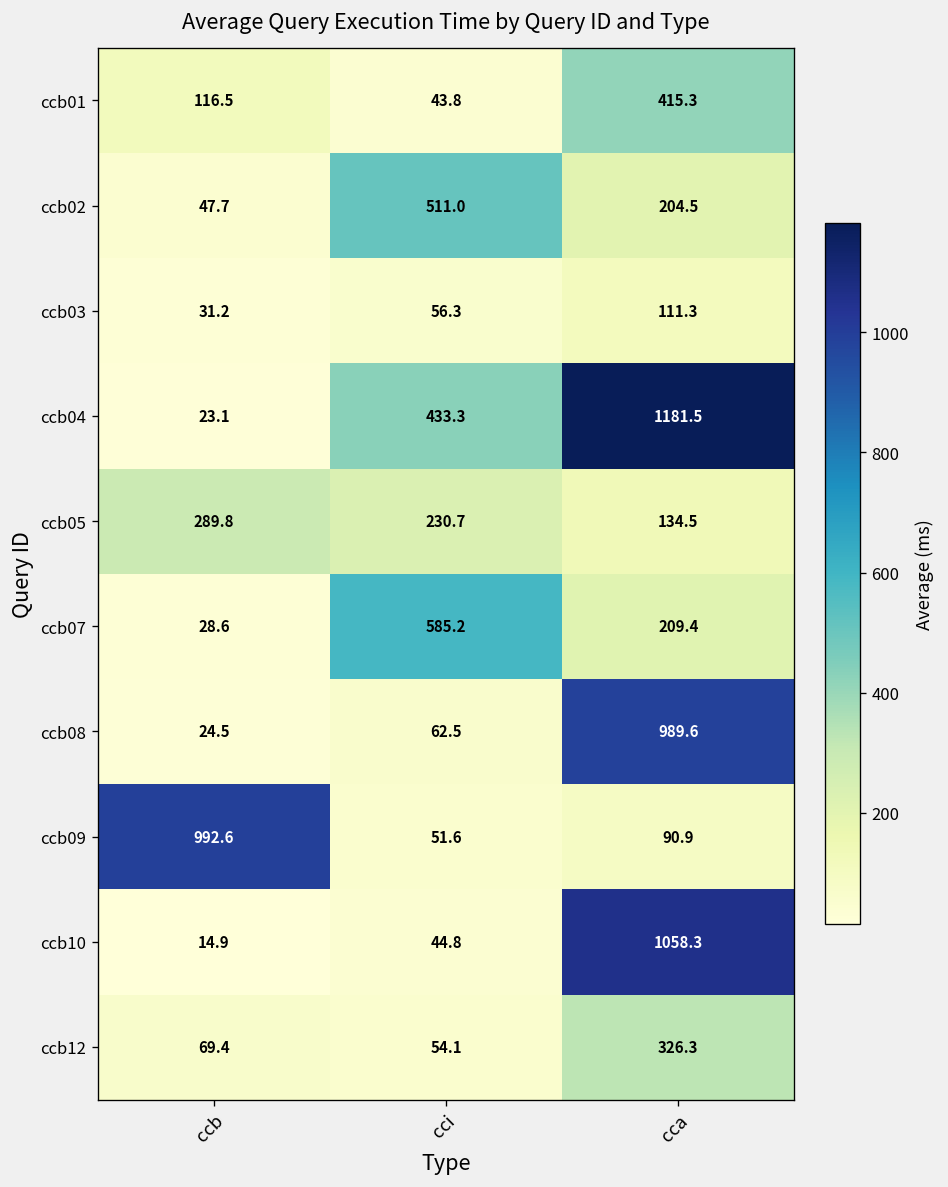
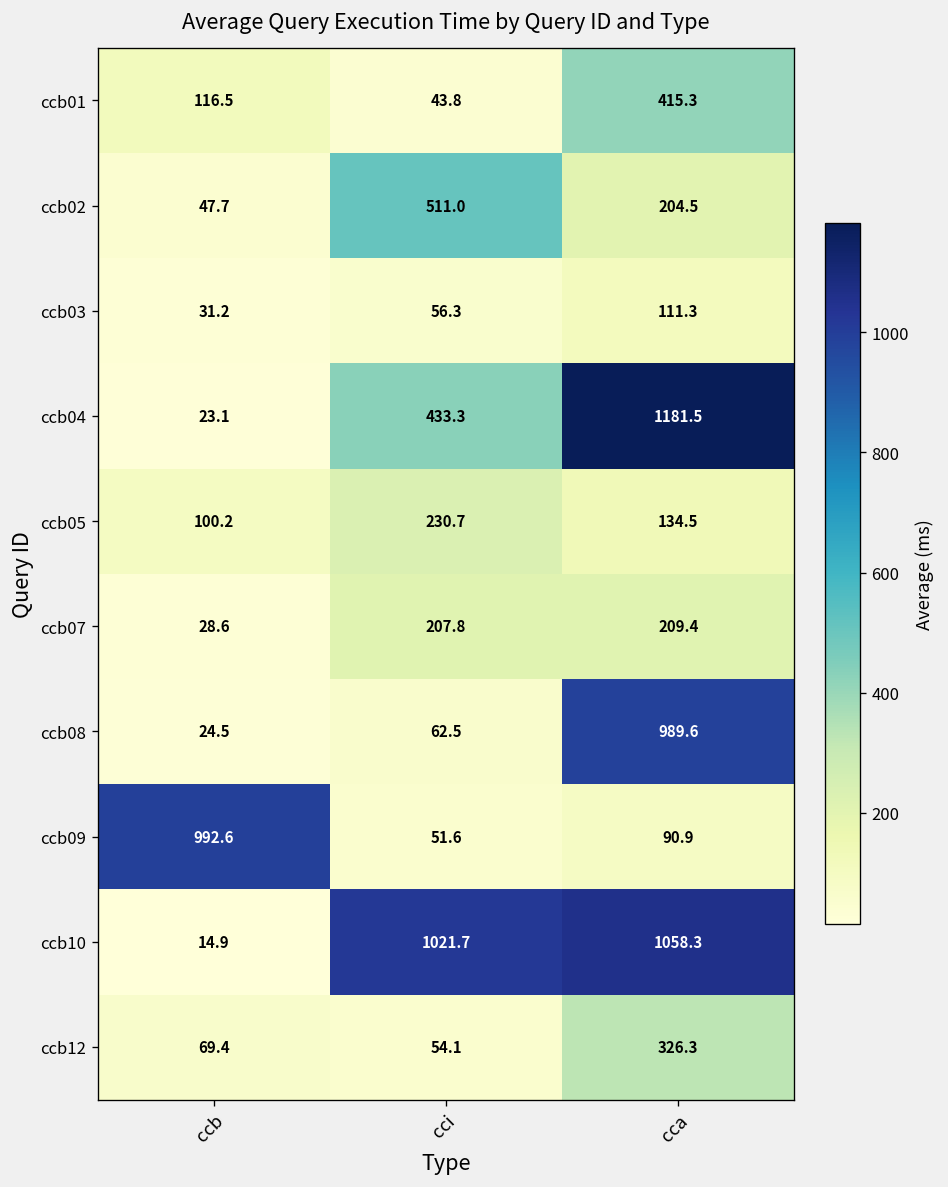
  {
    "ccb01": {
      "ccb": 116.5,
      "cci": 43.8,
      "cca": 415.3
    },
    "ccb02": {
      "ccb": 47.7,
      "cci": 511.0,
      "cca": 204.5
    },
    "ccb03": {
      "ccb": 31.2,
      "cci": 56.3,
      "cca": 111.3
    },
    "ccb04": {
      "ccb": 23.1,
      "cci": 433.3,
      "cca": 1181.5
    },
    "ccb05": {
-     "ccb": 289.8,
+     "ccb": 100.2,
      "cci": 230.7,
      "cca": 134.5
    },
    "ccb07": {
      "ccb": 28.6,
-     "cci": 585.2,
+     "cci": 207.8,
      "cca": 209.4
    },
    "ccb08": {
      "ccb": 24.5,
      "cci": 62.5,
      "cca": 989.6
    },
    "ccb09": {
      "ccb": 992.6,
      "cci": 51.6,
      "cca": 90.9
    },
    "ccb10": {
      "ccb": 14.9,
-     "cci": 44.8,
+     "cci": 1021.7,
      "cca": 1058.3
    },
    "ccb12": {
      "ccb": 69.4,
      "cci": 54.1,
      "cca": 326.3
    }
  }
